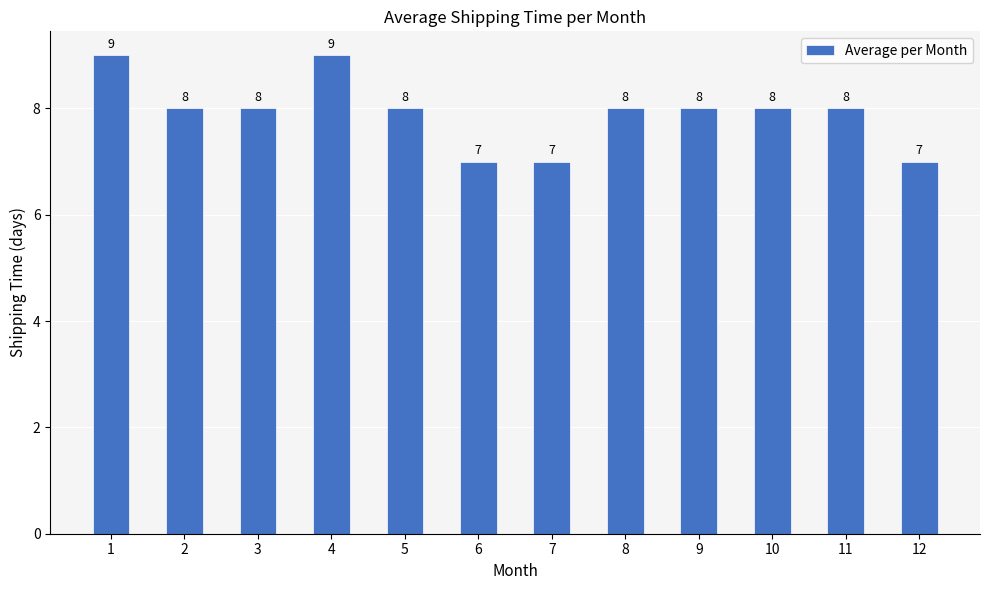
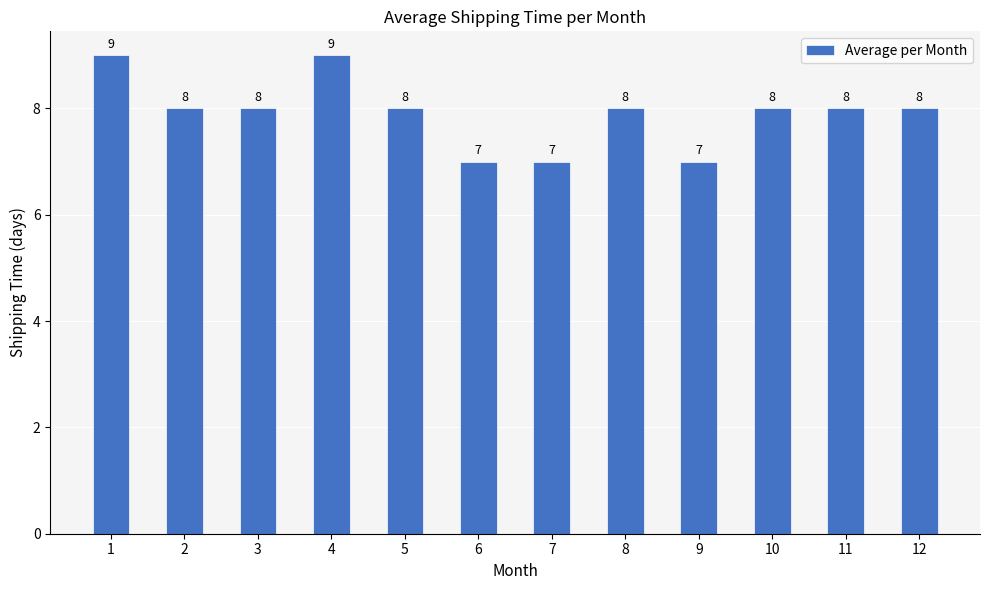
  {
    "1": 9,
    "2": 8,
    "3": 8,
    "4": 9,
    "5": 8,
    "6": 7,
    "7": 7,
    "8": 8,
-   "9": 8,
+   "9": 7,
    "10": 8,
    "11": 8,
-   "12": 7
+   "12": 8
  }
